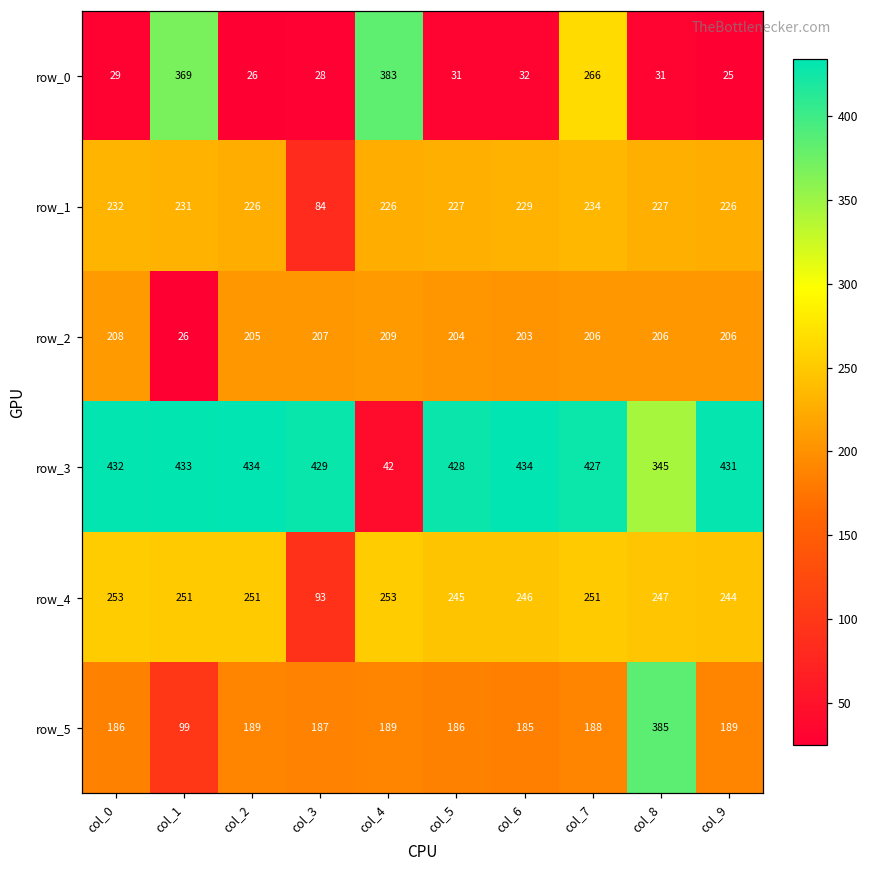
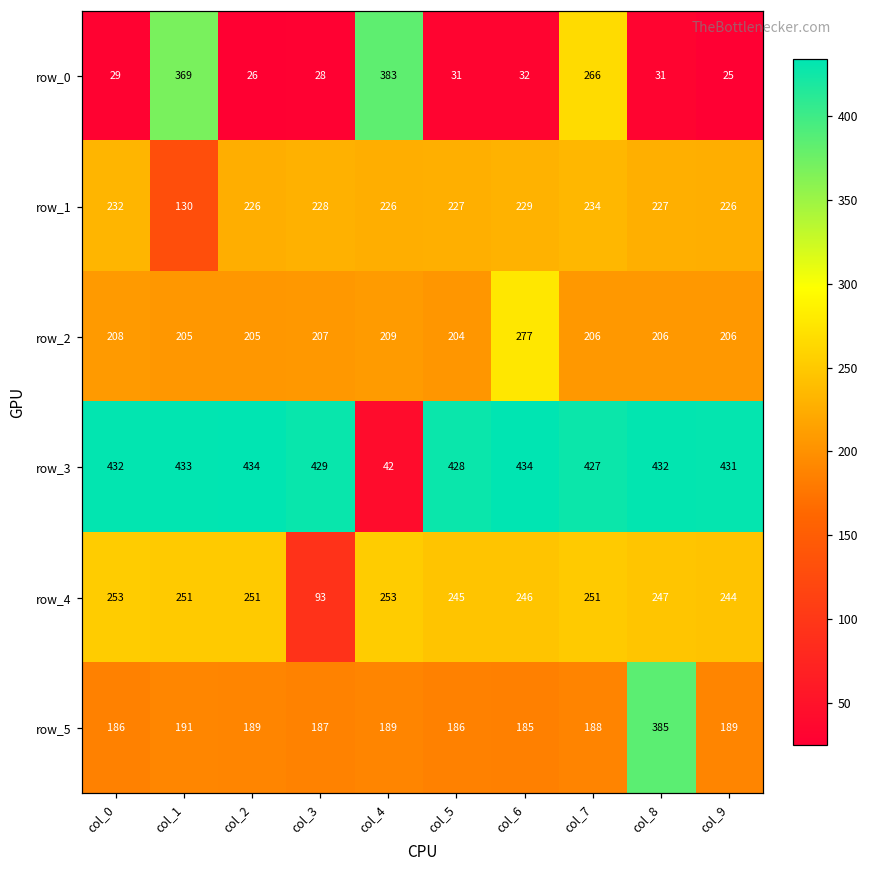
  {
    "row_0": {
      "col_0": 29,
      "col_1": 369,
      "col_2": 26,
      "col_3": 28,
      "col_4": 383,
      "col_5": 31,
      "col_6": 32,
      "col_7": 266,
      "col_8": 31,
      "col_9": 25
    },
    "row_1": {
      "col_0": 232,
-     "col_1": 231,
+     "col_1": 130,
      "col_2": 226,
-     "col_3": 84,
+     "col_3": 228,
      "col_4": 226,
      "col_5": 227,
      "col_6": 229,
      "col_7": 234,
      "col_8": 227,
      "col_9": 226
    },
    "row_2": {
      "col_0": 208,
-     "col_1": 26,
+     "col_1": 205,
      "col_2": 205,
      "col_3": 207,
      "col_4": 209,
      "col_5": 204,
-     "col_6": 203,
+     "col_6": 277,
      "col_7": 206,
      "col_8": 206,
      "col_9": 206
    },
    "row_3": {
      "col_0": 432,
      "col_1": 433,
      "col_2": 434,
      "col_3": 429,
      "col_4": 42,
      "col_5": 428,
      "col_6": 434,
      "col_7": 427,
-     "col_8": 345,
+     "col_8": 432,
      "col_9": 431
    },
    "row_4": {
      "col_0": 253,
      "col_1": 251,
      "col_2": 251,
      "col_3": 93,
      "col_4": 253,
      "col_5": 245,
      "col_6": 246,
      "col_7": 251,
      "col_8": 247,
      "col_9": 244
    },
    "row_5": {
      "col_0": 186,
-     "col_1": 99,
+     "col_1": 191,
      "col_2": 189,
      "col_3": 187,
      "col_4": 189,
      "col_5": 186,
      "col_6": 185,
      "col_7": 188,
      "col_8": 385,
      "col_9": 189
    }
  }
